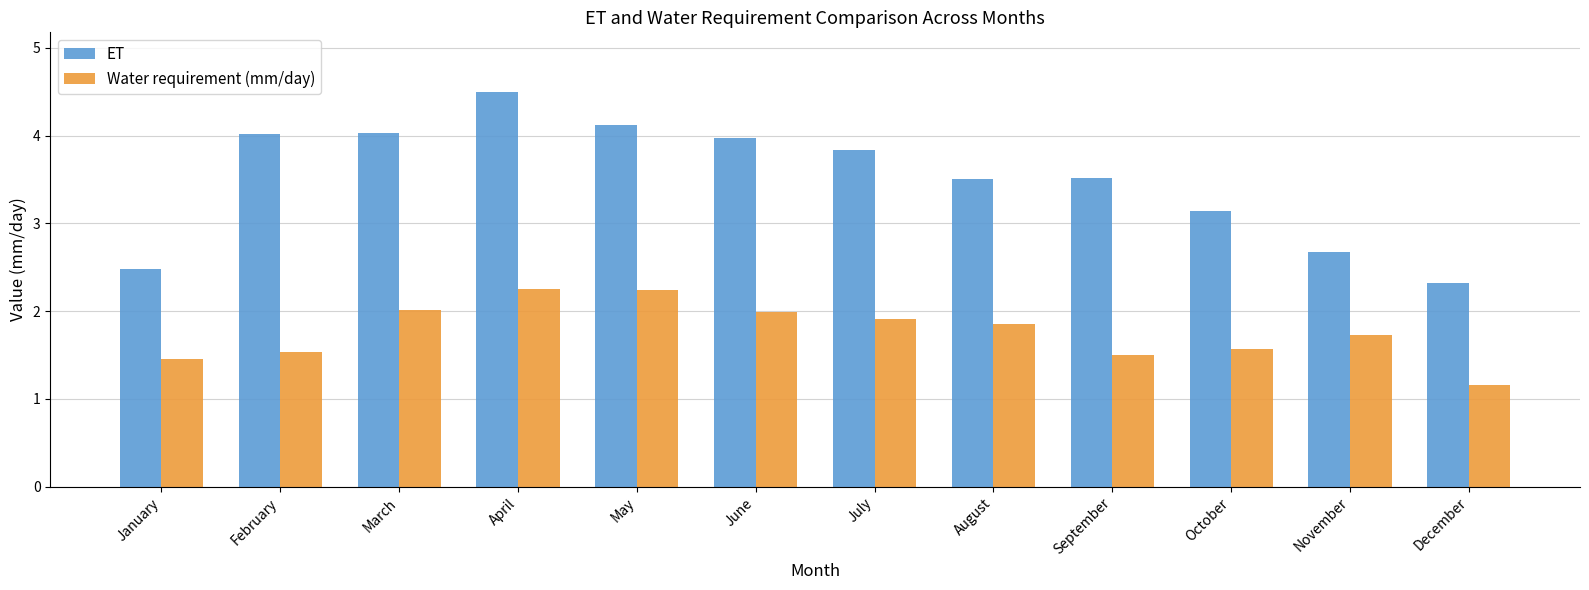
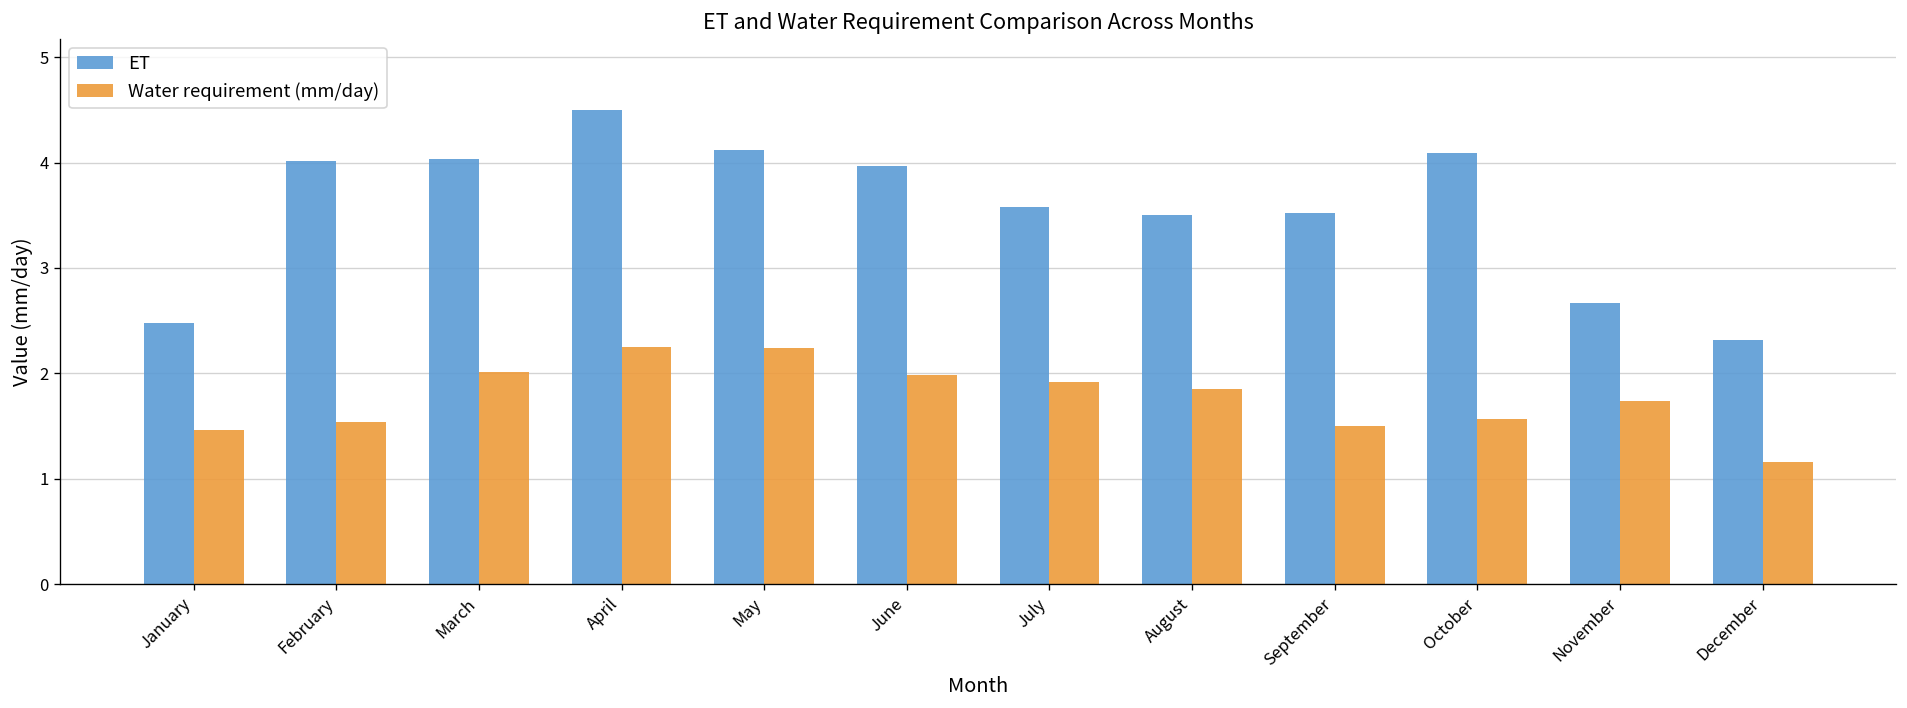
  {
    "ET": {
      "January": 2.5,
      "February": 4.0,
      "March": 4.0,
      "April": 4.5,
      "May": 4.1,
      "June": 4.0,
-     "July": 3.8,
+     "July": 3.6,
      "August": 3.5,
      "September": 3.5,
-     "October": 3.1,
+     "October": 4.1,
      "November": 2.7,
      "December": 2.3
    },
    "Water requirement (mm/day)": {
      "January": 1.5,
      "February": 1.5,
      "March": 2.0,
      "April": 2.3,
      "May": 2.2,
      "June": 2.0,
      "July": 1.9,
      "August": 1.9,
      "September": 1.5,
      "October": 1.6,
      "November": 1.7,
      "December": 1.2
    }
  }
